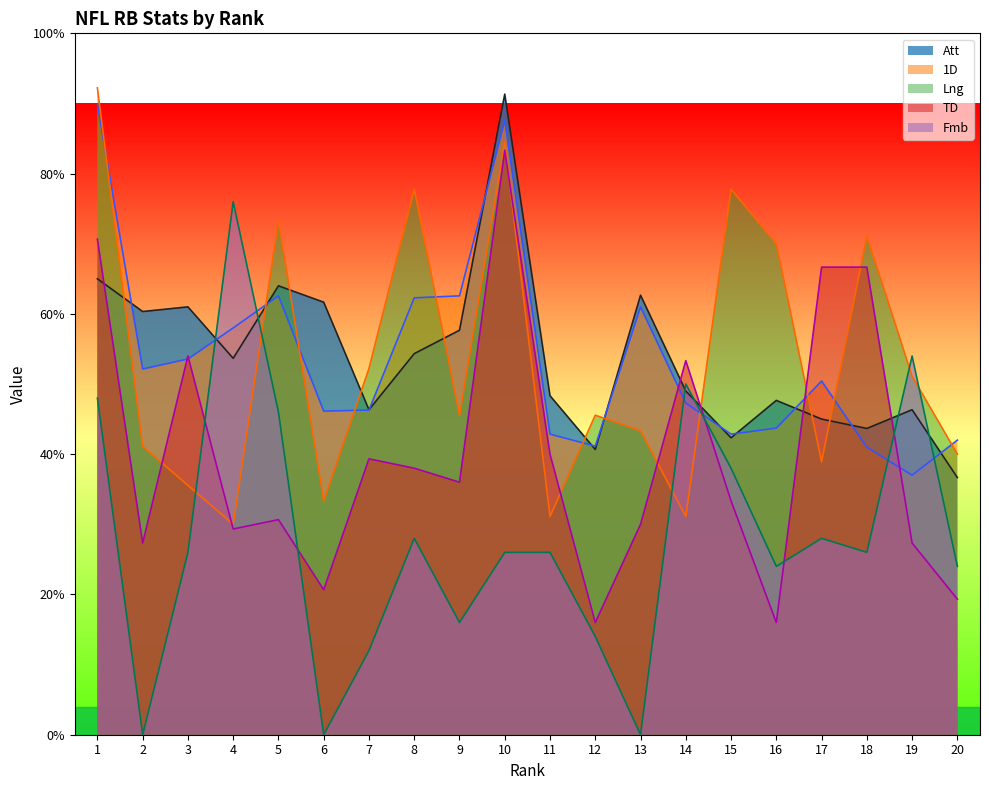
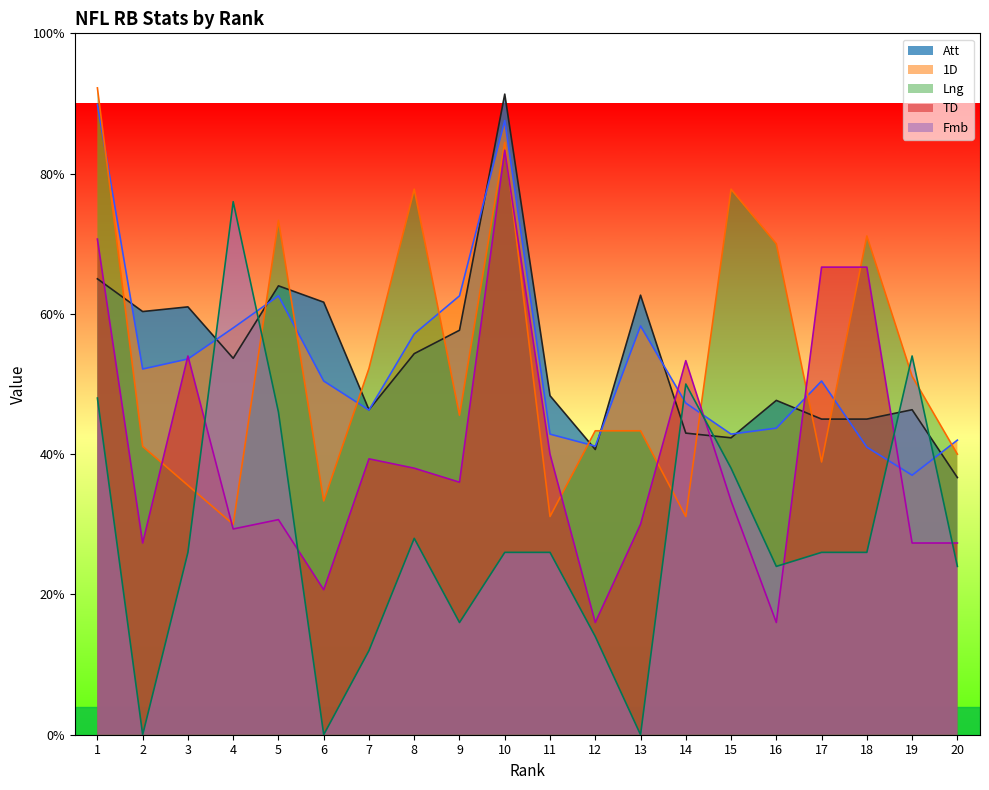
  {
    "Att": {
      "1": "65%",
      "2": "60%",
      "3": "61%",
      "4": "54%",
      "5": "64%",
      "6": "62%",
      "8": "54%",
      "9": "58%",
      "10": "91%",
      "11": "48%",
      "12": "41%",
      "13": "63%",
-     "14": "49%",
+     "14": "43%",
      "15": "42%",
      "16": "48%",
      "17": "45%",
-     "18": "44%",
+     "18": "45%",
      "19": "46%",
      "20": "37%"
    },
    "1D": {
      "1": "90%",
      "2": "52%",
      "3": "54%",
      "4": "58%",
      "5": "63%",
-     "6": "46%",
-     "8": "62%",
+     "6": "50%",
+     "8": "57%",
      "9": "63%",
      "10": "88%",
      "11": "43%",
      "12": "41%",
-     "13": "61%",
+     "13": "58%",
      "14": "47%",
      "15": "43%",
      "16": "44%",
      "17": "50%",
      "18": "41%",
      "19": "37%",
      "20": "42%"
    },
    "Lng": {
      "1": "92%",
      "2": "41%",
      "3": "36%",
      "4": "30%",
      "5": "73%",
      "6": "33%",
      "7": "52%",
      "8": "78%",
      "9": "46%",
      "10": "84%",
      "11": "31%",
-     "12": "46%",
+     "12": "43%",
      "13": "43%",
      "14": "31%",
      "15": "78%",
      "16": "70%",
      "17": "39%",
      "18": "71%",
      "19": "51%",
      "20": "40%"
    },
    "TD": {
      "1": "71%",
      "2": "27%",
      "3": "54%",
      "4": "29%",
      "5": "31%",
      "6": "21%",
      "7": "39%",
      "8": "38%",
      "9": "36%",
      "10": "83%",
      "11": "40%",
      "12": "16%",
      "13": "30%",
      "14": "53%",
      "15": "33%",
      "16": "16%",
      "17": "67%",
      "18": "67%",
      "19": "27%",
-     "20": "19%"
+     "20": "27%"
    },
    "Fmb": {
      "1": "48%",
      "3": "26%",
      "4": "76%",
      "5": "46%",
      "7": "12%",
      "8": "28%",
      "9": "16%",
      "10": "26%",
      "11": "26%",
      "12": "14%",
      "14": "50%",
      "15": "38%",
      "16": "24%",
-     "17": "28%",
+     "17": "26%",
      "18": "26%",
      "19": "54%",
      "20": "24%"
    }
  }
